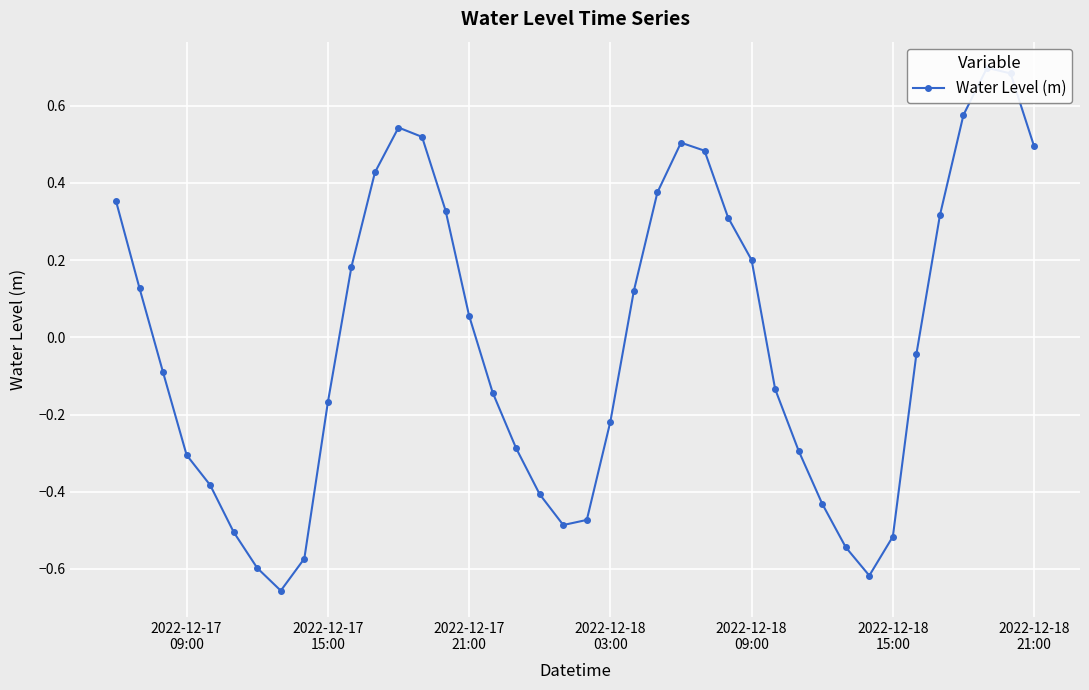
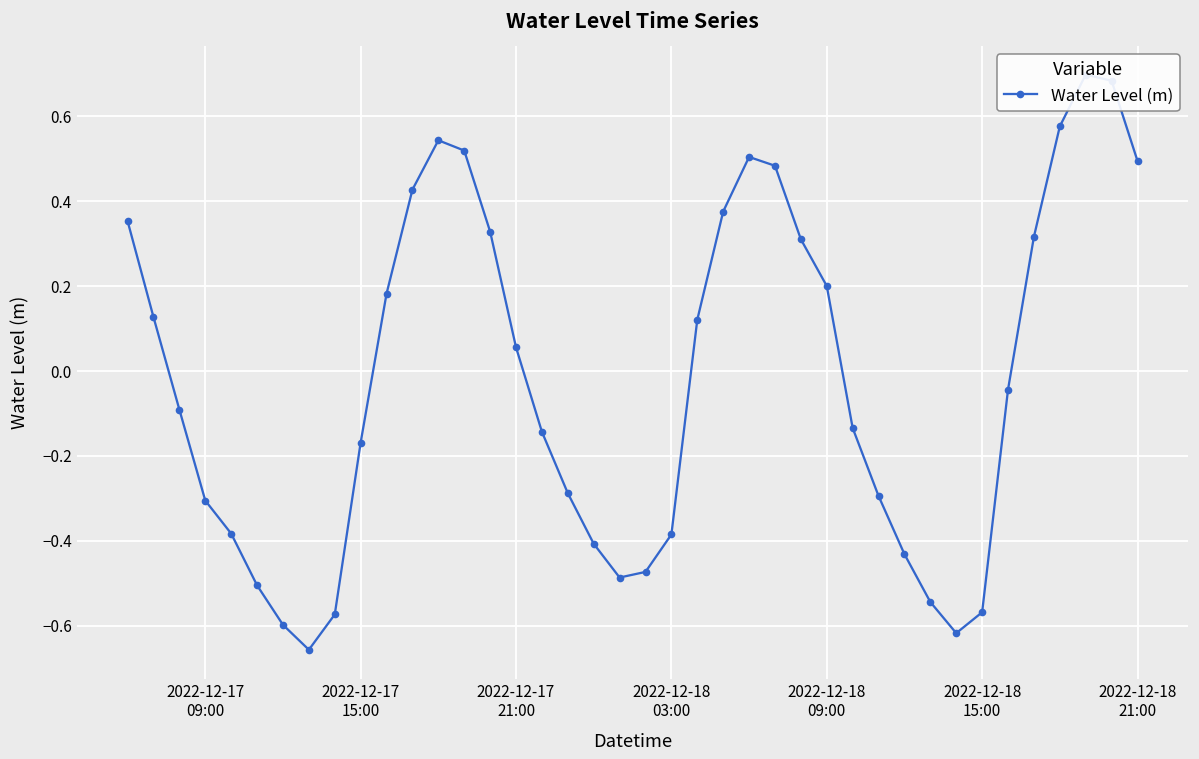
  {
    "2022-12-17 09:00": -0.30,
    "2022-12-17 15:00": -0.17,
    "2022-12-17 21:00": 0.06,
-   "2022-12-18 03:00": -0.22,
+   "2022-12-18 03:00": -0.38,
    "2022-12-18 09:00": 0.20,
-   "2022-12-18 15:00": -0.52,
+   "2022-12-18 15:00": -0.57,
    "2022-12-18 21:00": 0.49
  }
